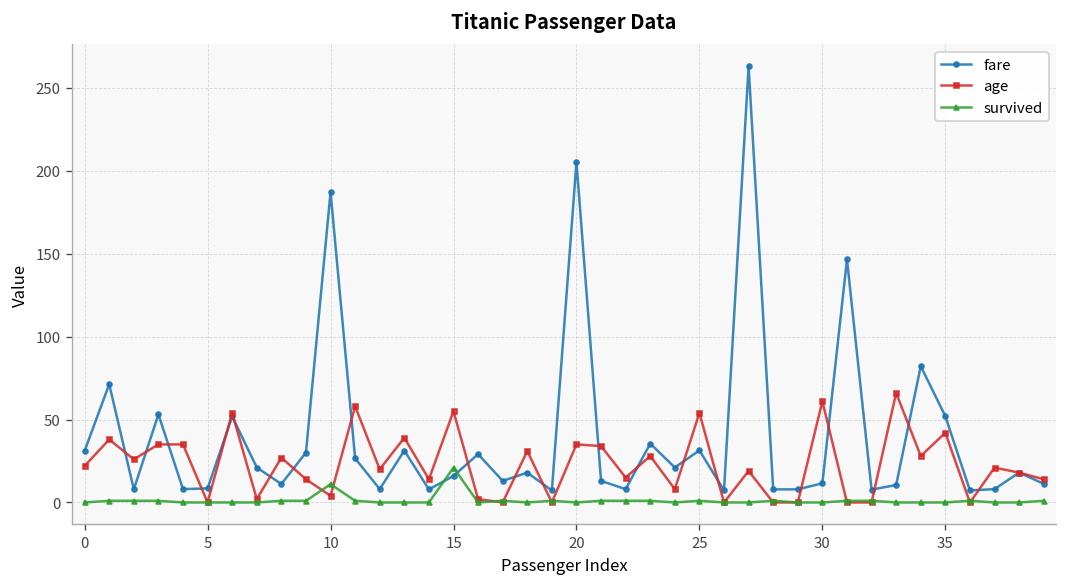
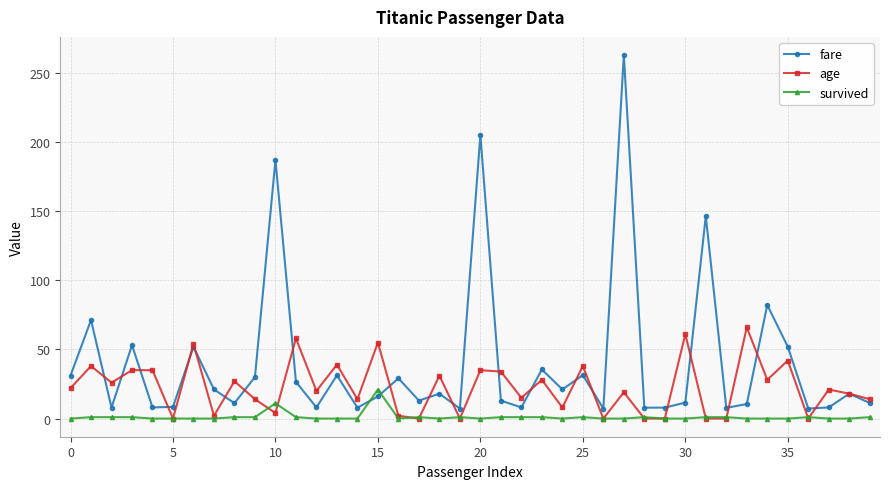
  {
    "fare": {
      "0": 31,
      "5": 8,
      "10": 187,
      "15": 16,
      "20": 205,
      "25": 31,
      "30": 12,
      "35": 52
    },
    "age": {
      "0": 22,
      "10": 4,
      "15": 55,
      "20": 35,
-     "25": 54,
+     "25": 38,
      "30": 61,
      "35": 42
    },
    "survived": {
      "0": 0,
      "10": 11,
      "15": 21,
      "20": 0,
      "25": 1,
      "30": 0,
      "35": 0
    }
  }
